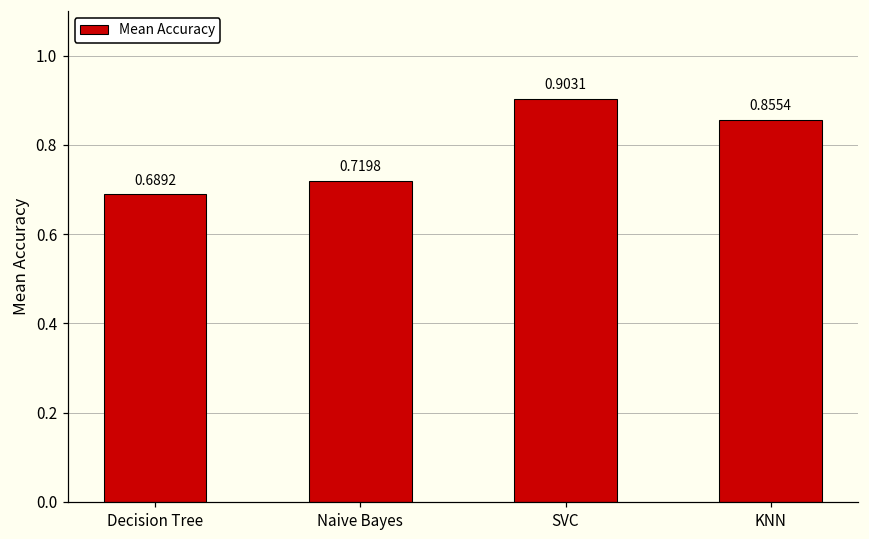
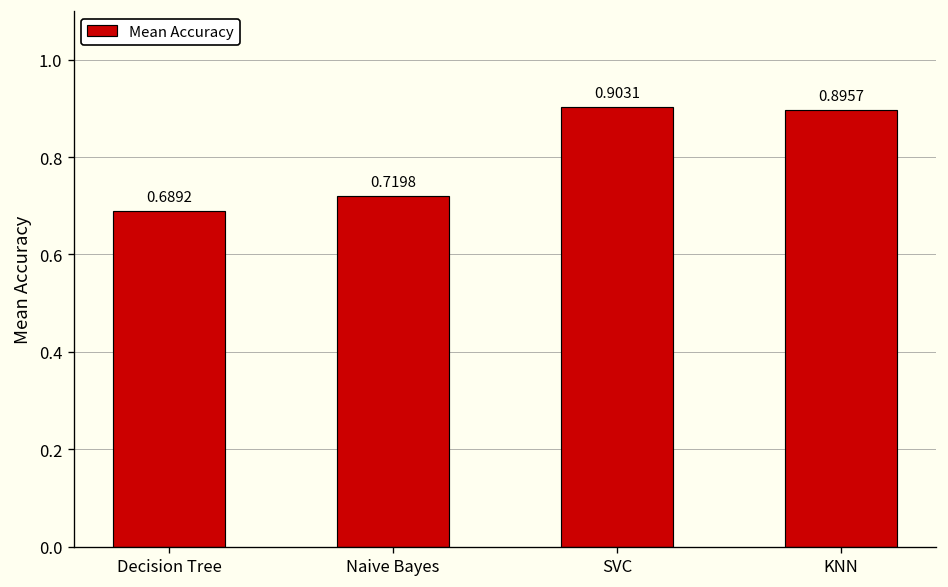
  {
    "Decision Tree": 0.6892,
    "Naive Bayes": 0.7198,
    "SVC": 0.9031,
-   "KNN": 0.8554
+   "KNN": 0.8957
  }
